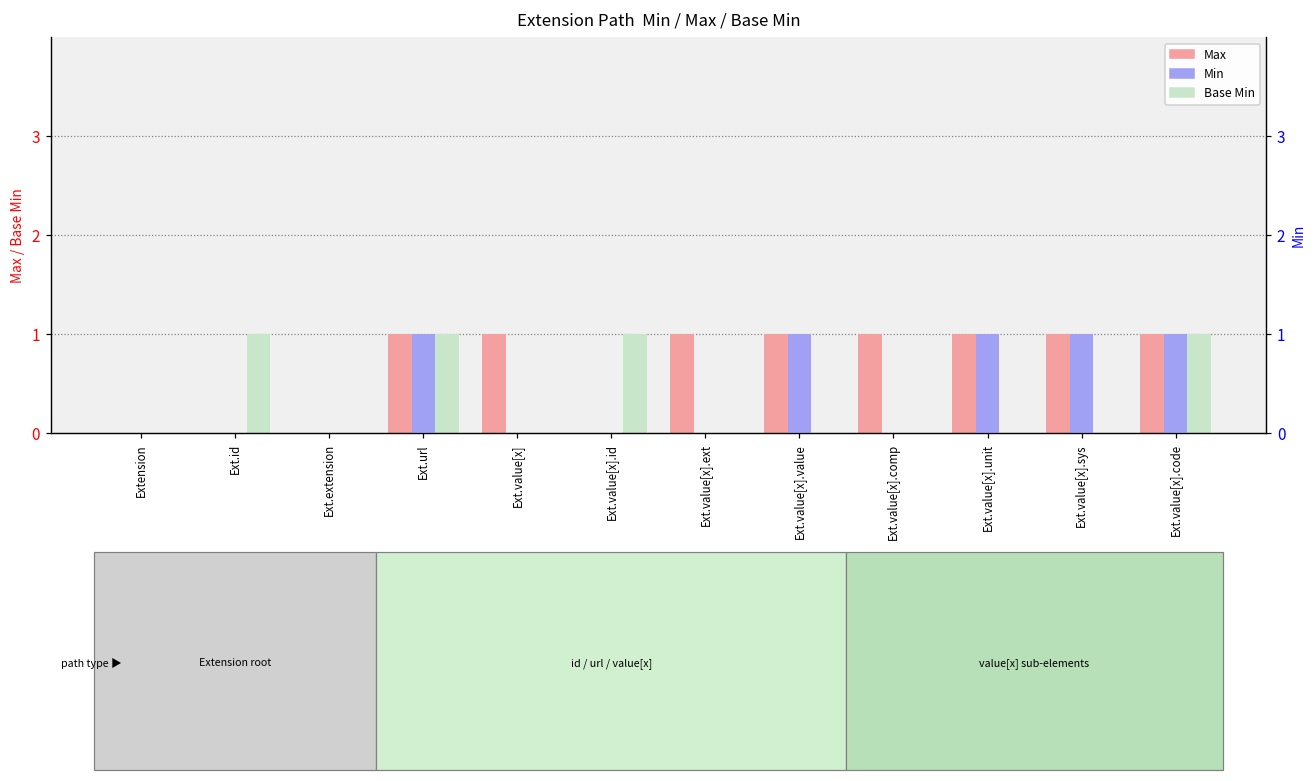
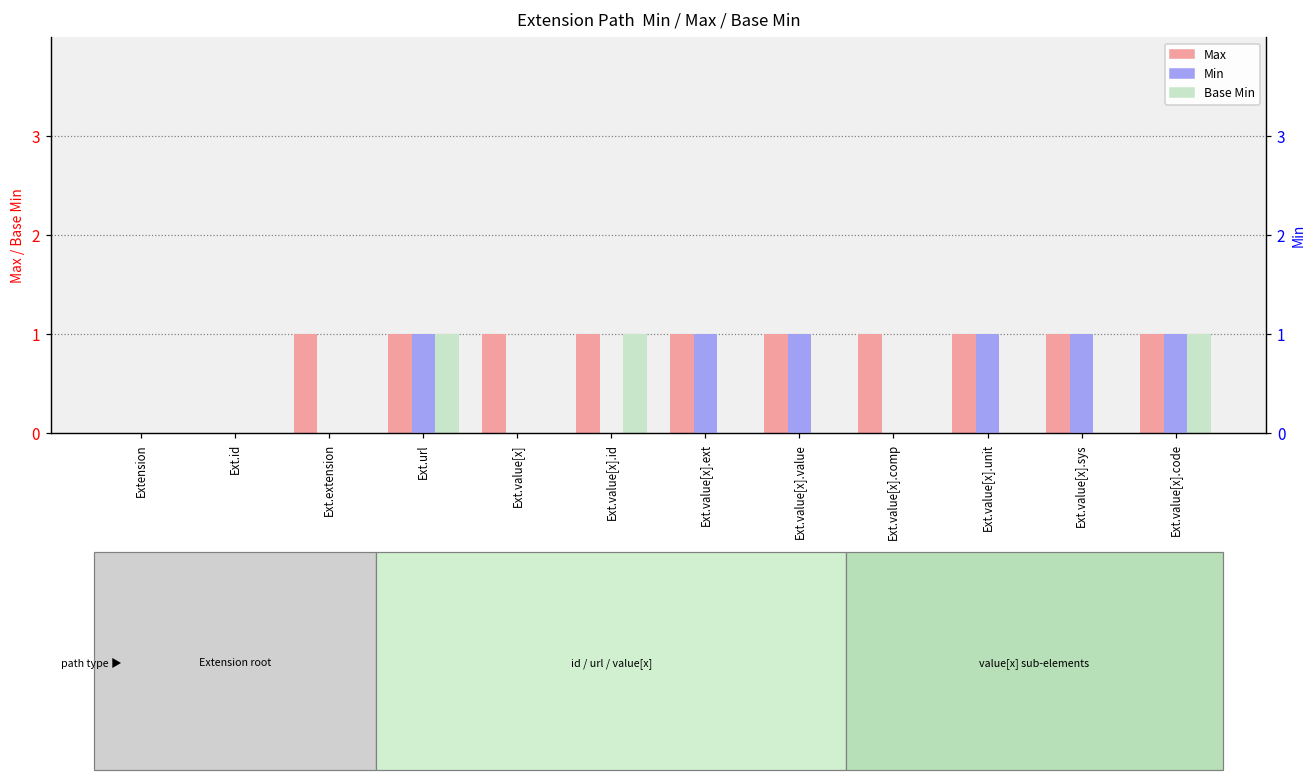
  {
    "Max": {
      "Extension": 0,
      "Ext.id": 0,
-     "Ext.extension": 0,
+     "Ext.extension": 1,
      "Ext.url": 1,
      "Ext.value[x]": 1,
-     "Ext.value[x].id": 0,
+     "Ext.value[x].id": 1,
      "Ext.value[x].ext": 1,
      "Ext.value[x].value": 1,
      "Ext.value[x].comp": 1,
      "Ext.value[x].unit": 1,
      "Ext.value[x].sys": 1,
      "Ext.value[x].code": 1
    },
    "Base Min": {
      "Extension": 0,
-     "Ext.id": 1,
+     "Ext.id": 0,
      "Ext.extension": 0,
      "Ext.url": 1,
      "Ext.value[x]": 0,
      "Ext.value[x].id": 1,
      "Ext.value[x].ext": 0,
      "Ext.value[x].value": 0,
      "Ext.value[x].comp": 0,
      "Ext.value[x].unit": 0,
      "Ext.value[x].sys": 0,
      "Ext.value[x].code": 1
    },
    "Min": {
      "Extension": 0,
      "Ext.id": 0,
      "Ext.extension": 0,
      "Ext.url": 1,
      "Ext.value[x]": 0,
      "Ext.value[x].id": 0,
-     "Ext.value[x].ext": 0,
+     "Ext.value[x].ext": 1,
      "Ext.value[x].value": 1,
      "Ext.value[x].comp": 0,
      "Ext.value[x].unit": 1,
      "Ext.value[x].sys": 1,
      "Ext.value[x].code": 1
    }
  }
